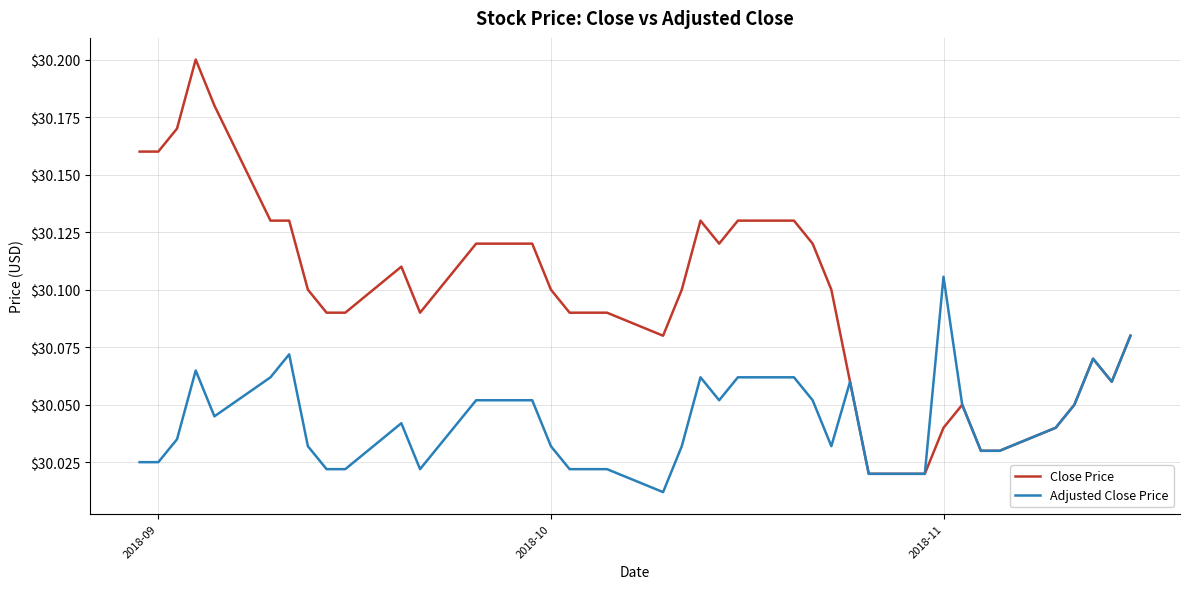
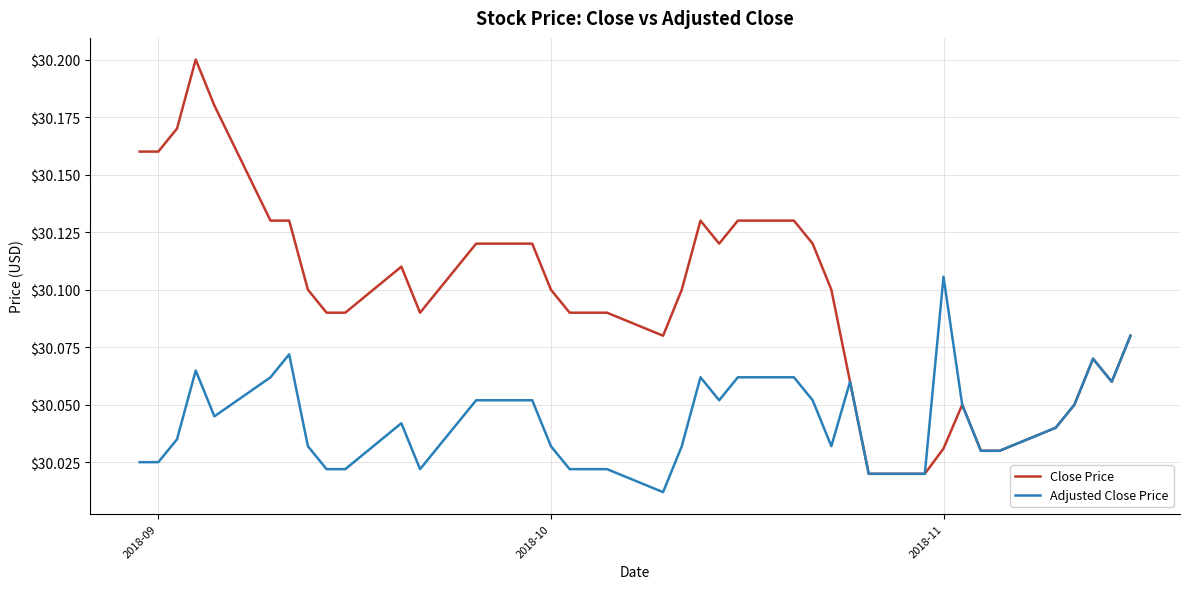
  {
    "Close Price": {
      "2018-09": "$30.160",
      "2018-10": "$30.100",
-     "2018-11": "$30.040"
+     "2018-11": "$30.031"
    },
    "Adjusted Close Price": {
      "2018-09": "$30.025",
      "2018-10": "$30.032",
      "2018-11": "$30.106"
    }
  }
